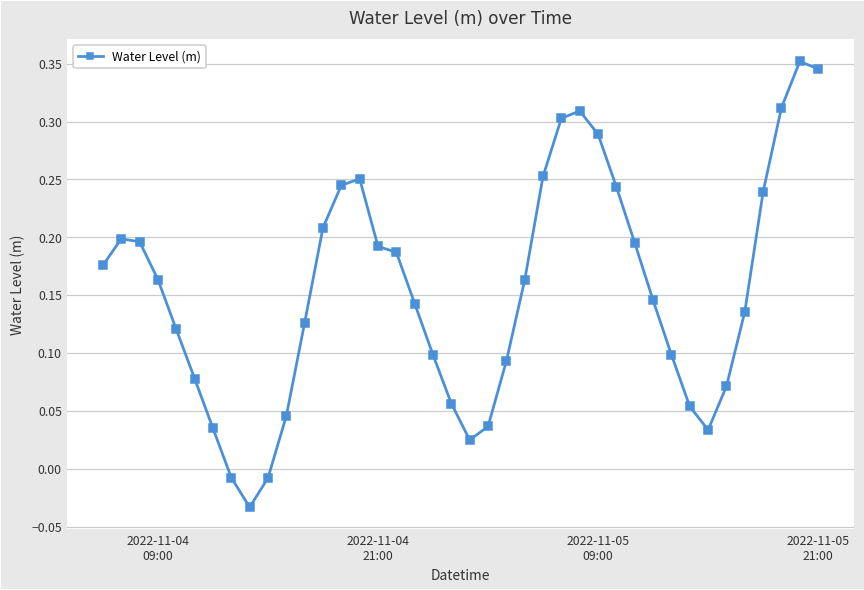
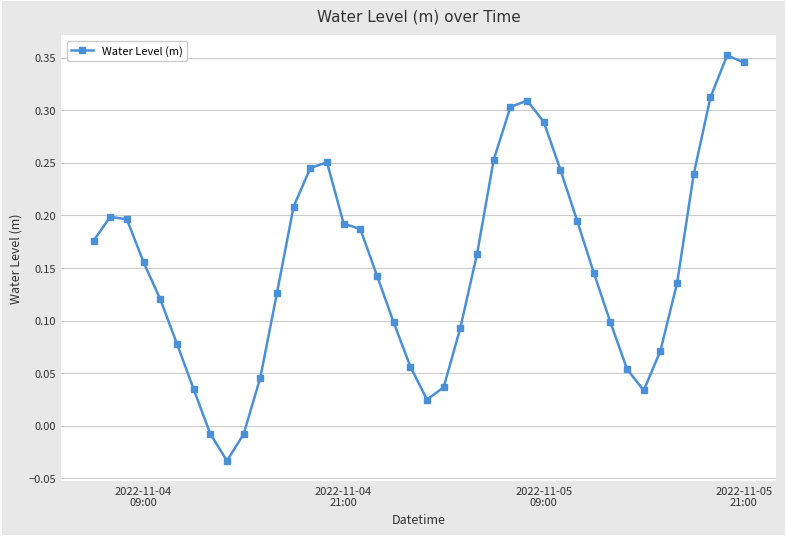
  {
-   "2022-11-04 09:00": 0.163,
+   "2022-11-04 09:00": 0.155,
    "2022-11-04 21:00": 0.192,
    "2022-11-05 09:00": 0.289,
    "2022-11-05 21:00": 0.346
  }
